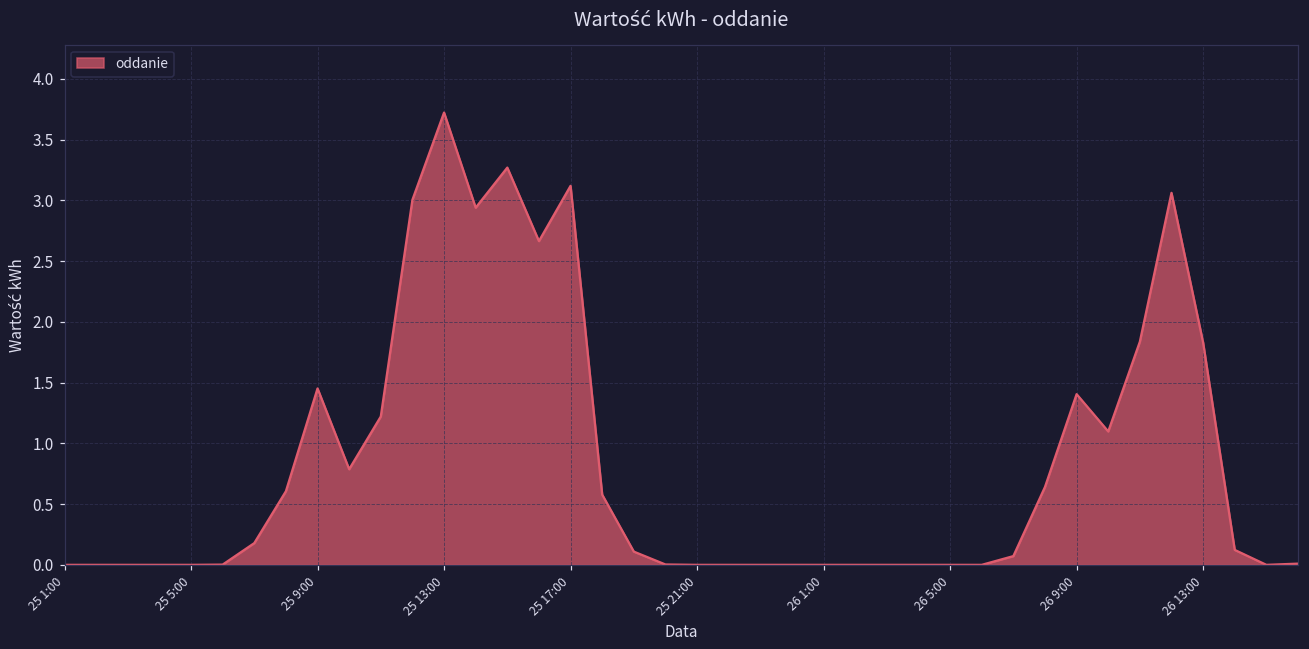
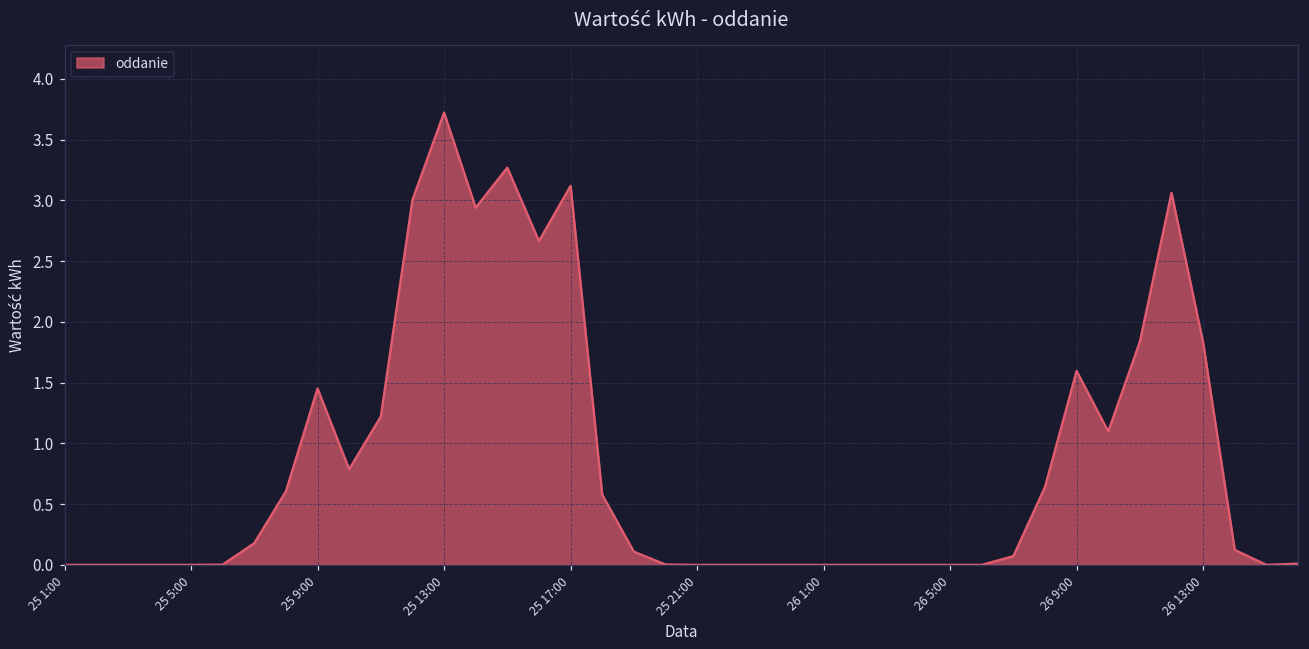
  {
    "25 1:00": 0.00,
    "25 5:00": 0.00,
    "25 9:00": 1.45,
    "25 13:00": 3.72,
    "25 17:00": 3.12,
    "25 21:00": 0.00,
    "26 1:00": 0.00,
    "26 5:00": 0.00,
-   "26 9:00": 1.41,
+   "26 9:00": 1.60,
    "26 13:00": 1.83
  }
